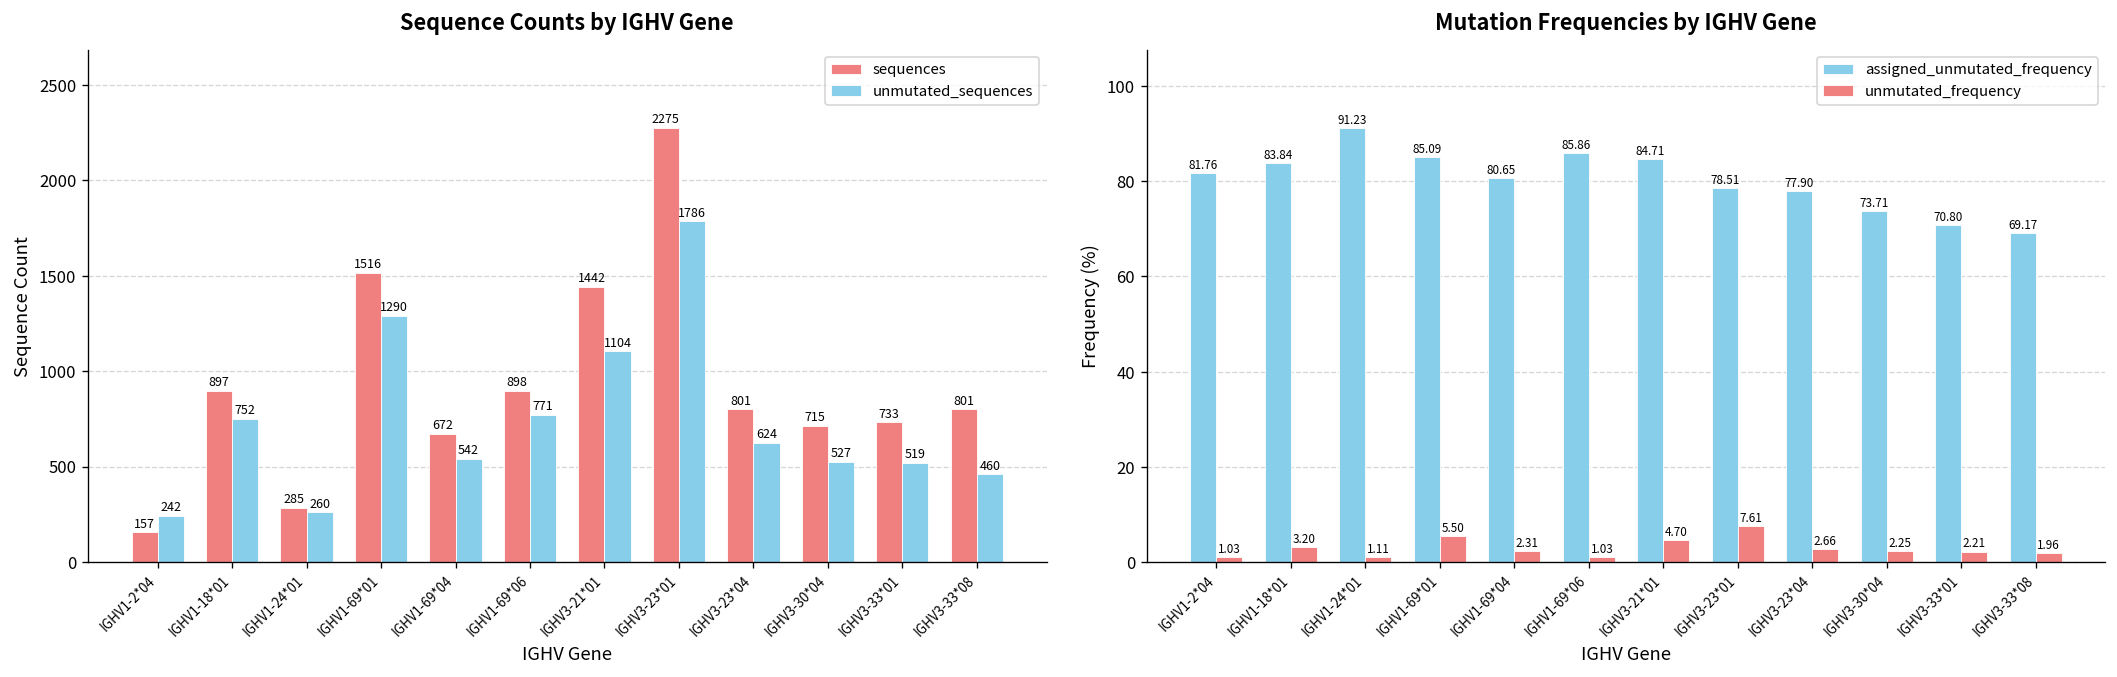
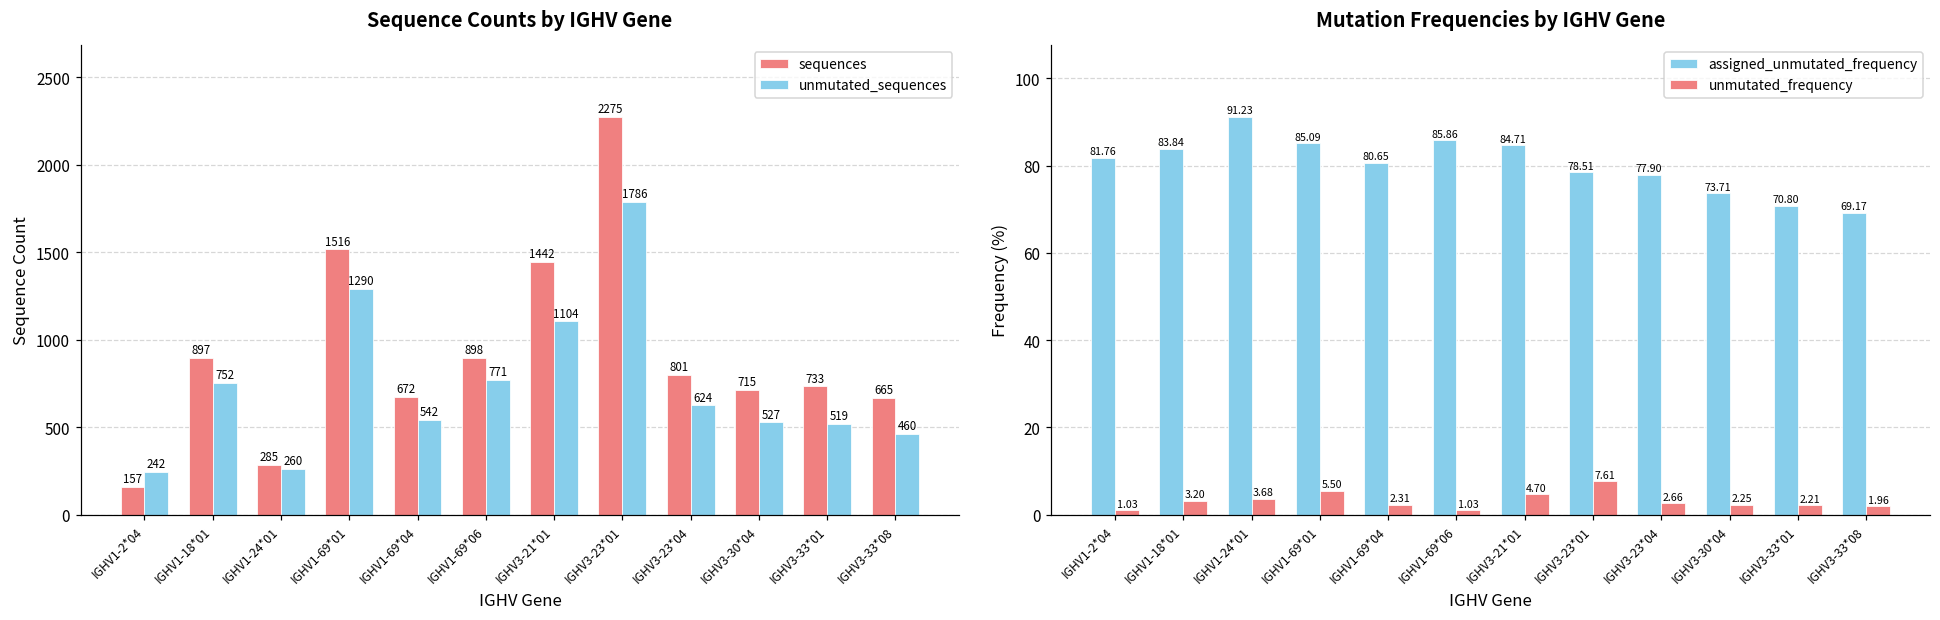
  {
    "Sequence Counts by IGHV Gene": {
      "sequences": {
        "IGHV1-2*04": 157,
        "IGHV1-18*01": 897,
        "IGHV1-24*01": 285,
        "IGHV1-69*01": 1516,
        "IGHV1-69*04": 672,
        "IGHV1-69*06": 898,
        "IGHV3-21*01": 1442,
        "IGHV3-23*01": 2275,
        "IGHV3-23*04": 801,
        "IGHV3-30*04": 715,
        "IGHV3-33*01": 733,
-       "IGHV3-33*08": 801
+       "IGHV3-33*08": 665
      },
      "unmutated_sequences": {
        "IGHV1-2*04": 242,
        "IGHV1-18*01": 752,
        "IGHV1-24*01": 260,
        "IGHV1-69*01": 1290,
        "IGHV1-69*04": 542,
        "IGHV1-69*06": 771,
        "IGHV3-21*01": 1104,
        "IGHV3-23*01": 1786,
        "IGHV3-23*04": 624,
        "IGHV3-30*04": 527,
        "IGHV3-33*01": 519,
        "IGHV3-33*08": 460
      }
    },
    "Mutation Frequencies by IGHV Gene": {
      "assigned_unmutated_frequency": {
        "IGHV1-2*04": 81.76,
        "IGHV1-18*01": 83.84,
        "IGHV1-24*01": 91.23,
        "IGHV1-69*01": 85.09,
        "IGHV1-69*04": 80.65,
        "IGHV1-69*06": 85.86,
        "IGHV3-21*01": 84.71,
        "IGHV3-23*01": 78.51,
        "IGHV3-23*04": 77.90,
        "IGHV3-30*04": 73.71,
        "IGHV3-33*01": 70.80,
        "IGHV3-33*08": 69.17
      },
      "unmutated_frequency": {
        "IGHV1-2*04": 1.03,
        "IGHV1-18*01": 3.20,
-       "IGHV1-24*01": 1.11,
+       "IGHV1-24*01": 3.68,
        "IGHV1-69*01": 5.50,
        "IGHV1-69*04": 2.31,
        "IGHV1-69*06": 1.03,
        "IGHV3-21*01": 4.70,
        "IGHV3-23*01": 7.61,
        "IGHV3-23*04": 2.66,
        "IGHV3-30*04": 2.25,
        "IGHV3-33*01": 2.21,
        "IGHV3-33*08": 1.96
      }
    }
  }
